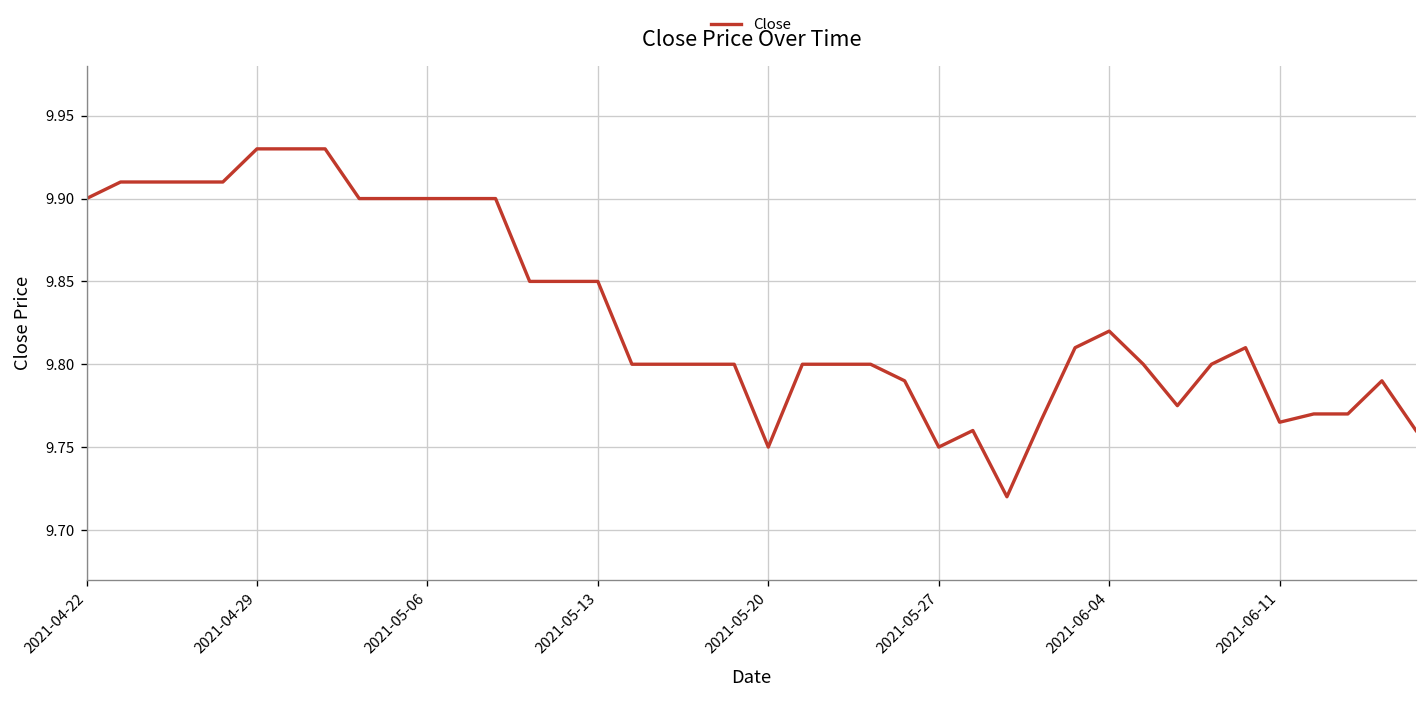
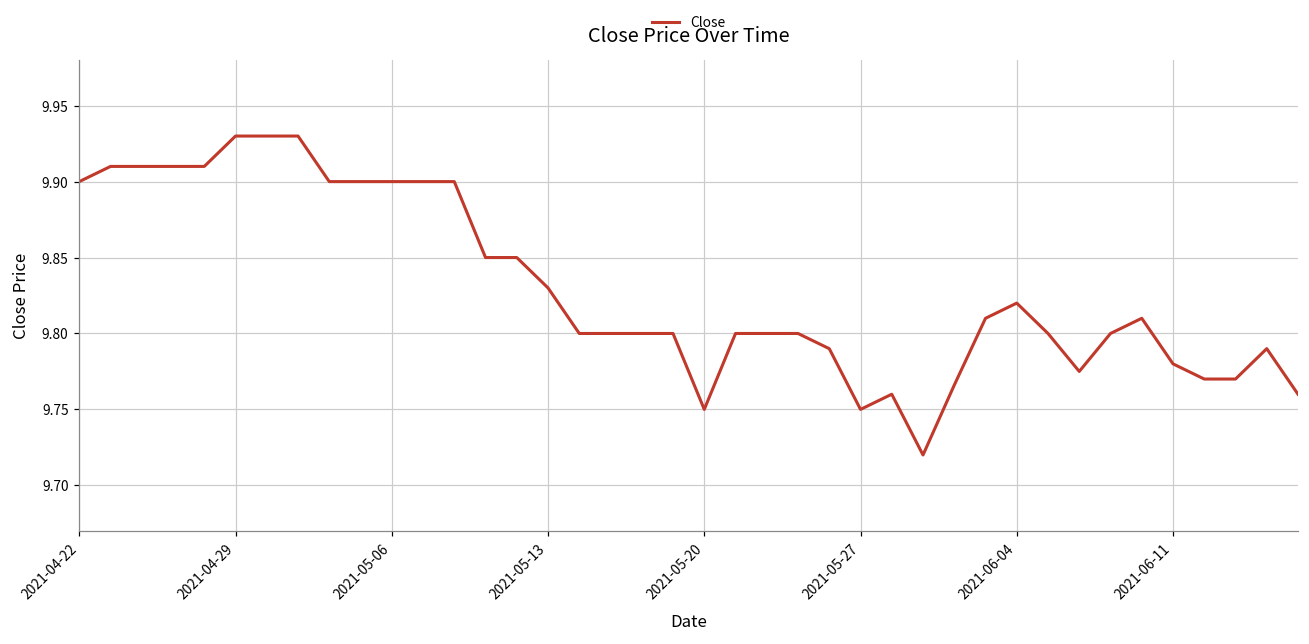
  {
    "2021-04-22": 9.900,
    "2021-04-29": 9.930,
    "2021-05-06": 9.900,
-   "2021-05-13": 9.85,
+   "2021-05-13": 9.83,
    "2021-05-20": 9.750,
    "2021-05-27": 9.750,
    "2021-06-04": 9.820,
-   "2021-06-11": 9.765
+   "2021-06-11": 9.780
  }
